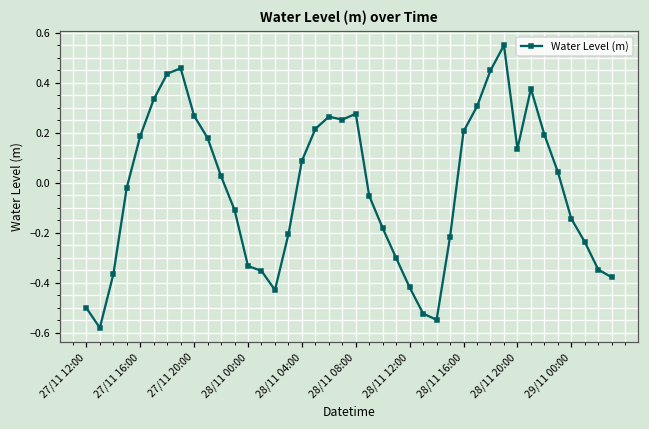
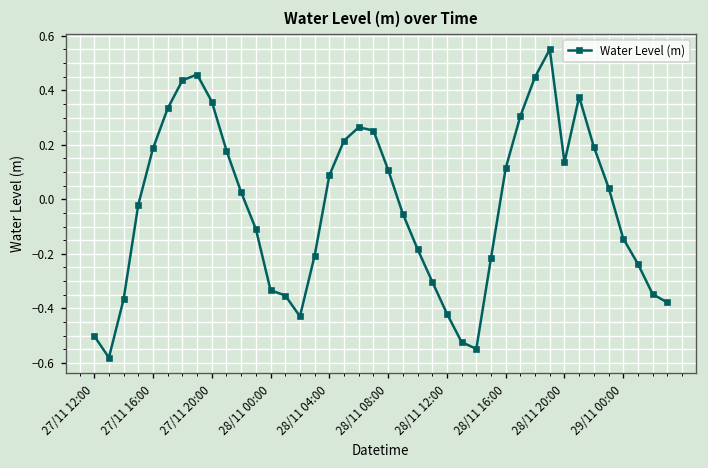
  {
    "27/11 12:00": -0.50,
    "27/11 16:00": 0.19,
-   "27/11 20:00": 0.27,
+   "27/11 20:00": 0.36,
    "28/11 00:00": -0.33,
    "28/11 04:00": 0.09,
-   "28/11 08:00": 0.28,
+   "28/11 08:00": 0.11,
    "28/11 12:00": -0.42,
-   "28/11 16:00": 0.21,
+   "28/11 16:00": 0.11,
    "28/11 20:00": 0.14,
    "29/11 00:00": -0.14
  }
